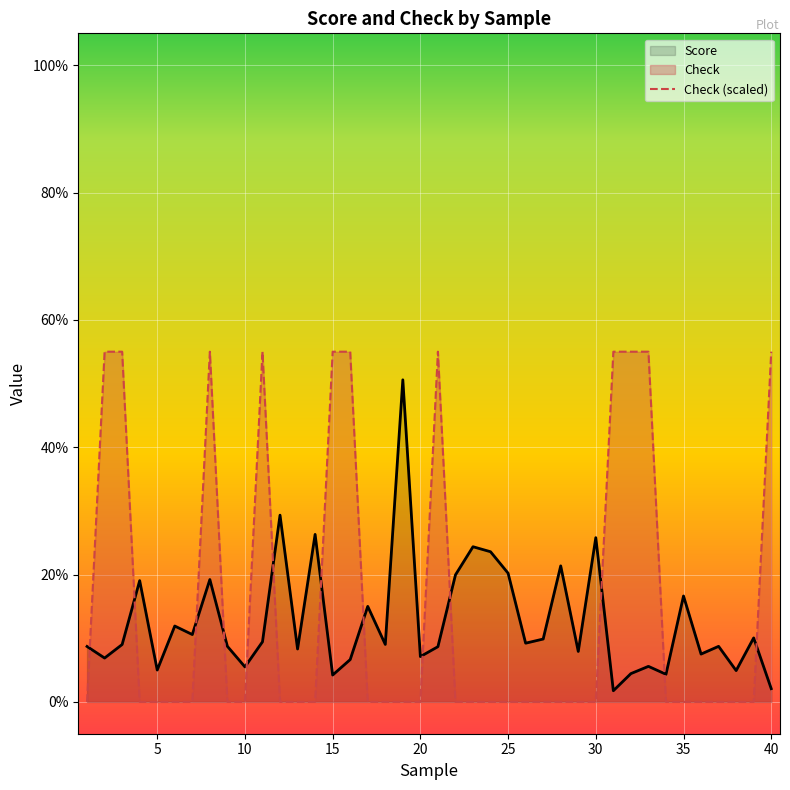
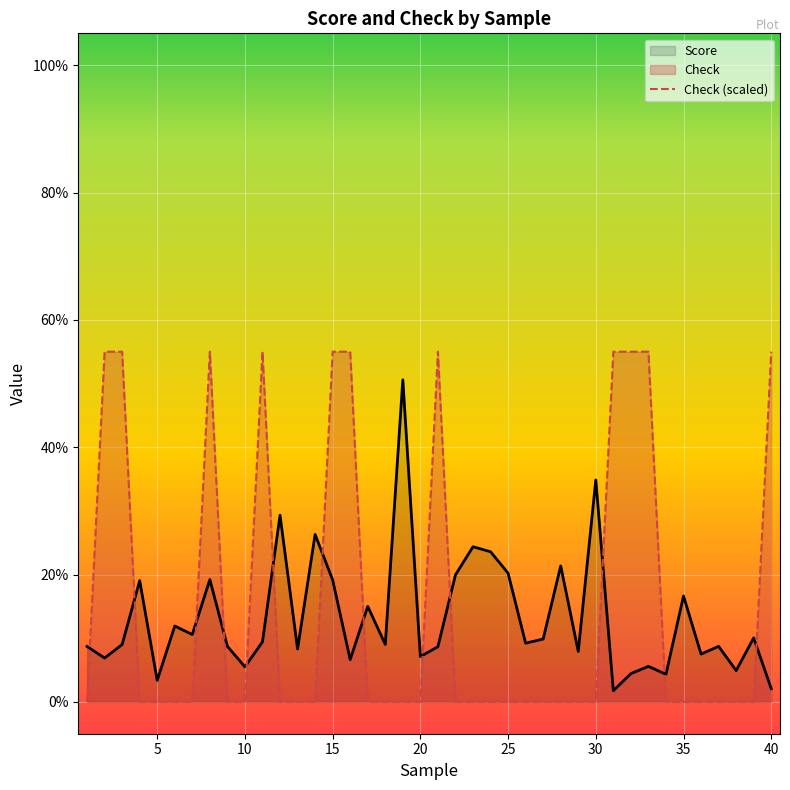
  {
    "Score": {
-     "5": "5%",
+     "5": "3%",
      "10": "5%",
-     "15": "4%",
+     "15": "19%",
      "20": "7%",
      "25": "20%",
-     "30": "26%",
+     "30": "35%",
      "35": "17%",
      "40": "2%"
    },
    "Check": {
      "5": "0%",
      "10": "0%",
      "15": "55%",
      "20": "0%",
      "25": "0%",
      "30": "0%",
      "35": "0%",
      "40": "55%"
    }
  }
